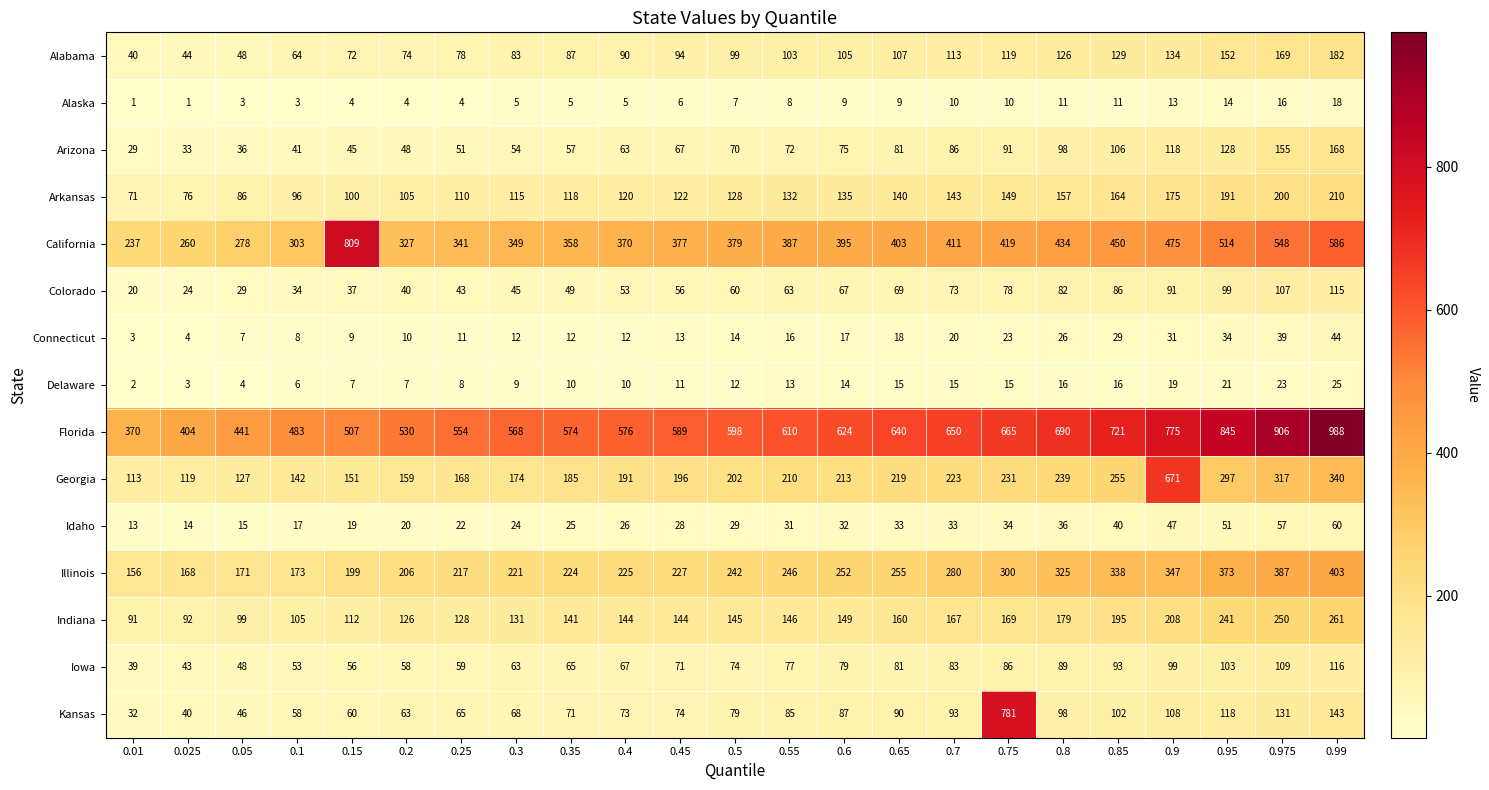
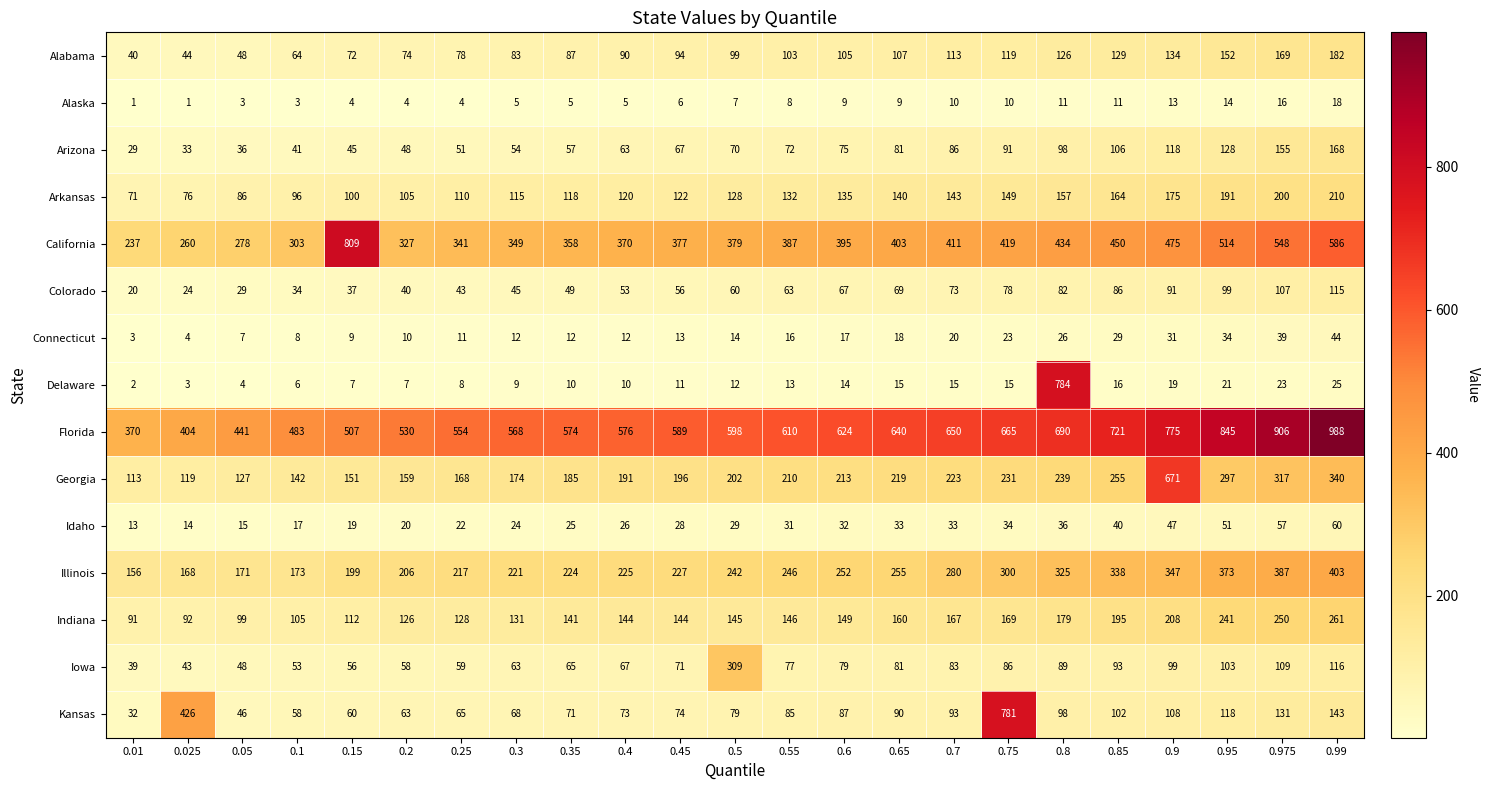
  {
    "Delaware": {
      "0.01": 2,
      "0.025": 3,
      "0.05": 4,
      "0.1": 6,
      "0.15": 7,
      "0.2": 7,
      "0.25": 8,
      "0.3": 9,
      "0.35": 10,
      "0.4": 10,
      "0.45": 11,
      "0.5": 12,
      "0.55": 13,
      "0.6": 14,
      "0.65": 15,
      "0.7": 15,
      "0.75": 15,
-     "0.8": 16,
+     "0.8": 784,
      "0.85": 16,
      "0.9": 19,
      "0.95": 21,
      "0.975": 23,
      "0.99": 25
    },
    "Iowa": {
      "0.01": 39,
      "0.025": 43,
      "0.05": 48,
      "0.1": 53,
      "0.15": 56,
      "0.2": 58,
      "0.25": 59,
      "0.3": 63,
      "0.35": 65,
      "0.4": 67,
      "0.45": 71,
-     "0.5": 74,
+     "0.5": 309,
      "0.55": 77,
      "0.6": 79,
      "0.65": 81,
      "0.7": 83,
      "0.75": 86,
      "0.8": 89,
      "0.85": 93,
      "0.9": 99,
      "0.95": 103,
      "0.975": 109,
      "0.99": 116
    },
    "Kansas": {
      "0.01": 32,
-     "0.025": 40,
+     "0.025": 426,
      "0.05": 46,
      "0.1": 58,
      "0.15": 60,
      "0.2": 63,
      "0.25": 65,
      "0.3": 68,
      "0.35": 71,
      "0.4": 73,
      "0.45": 74,
      "0.5": 79,
      "0.55": 85,
      "0.6": 87,
      "0.65": 90,
      "0.7": 93,
      "0.75": 781,
      "0.8": 98,
      "0.85": 102,
      "0.9": 108,
      "0.95": 118,
      "0.975": 131,
      "0.99": 143
    }
  }
